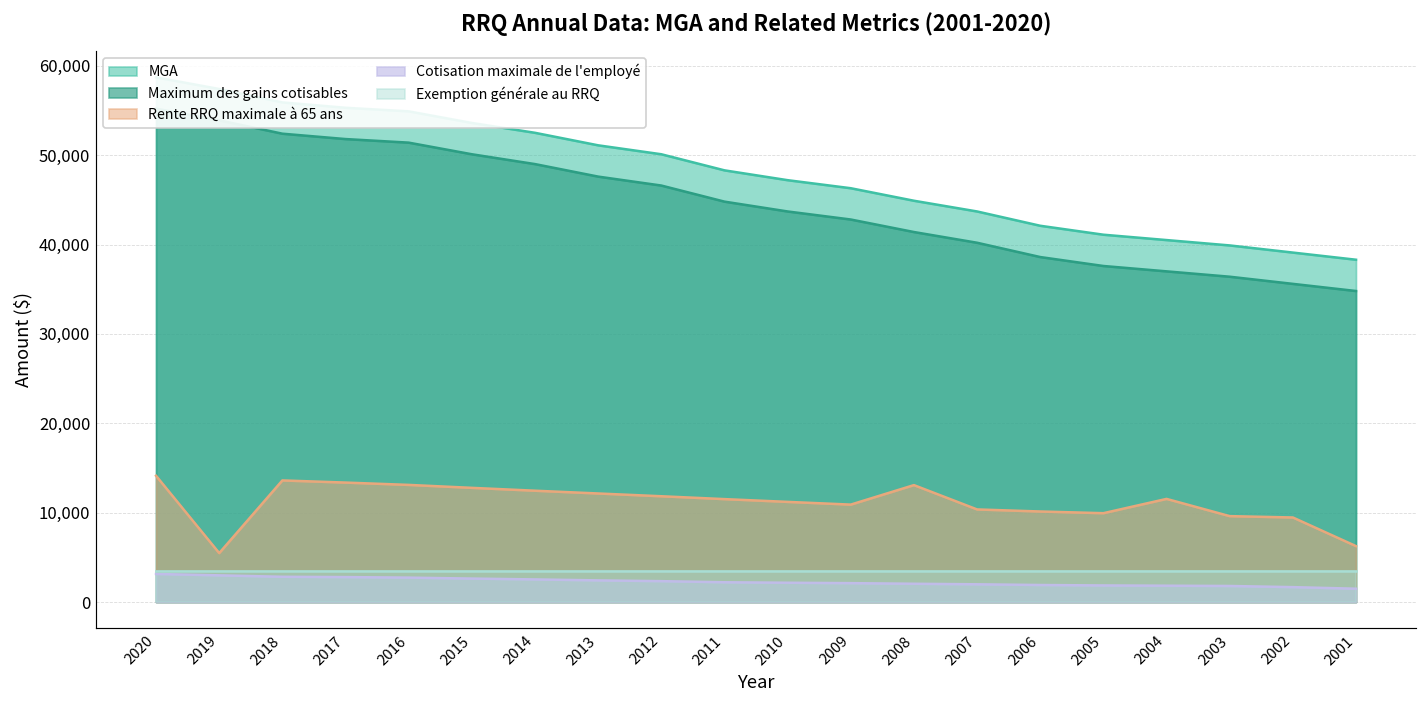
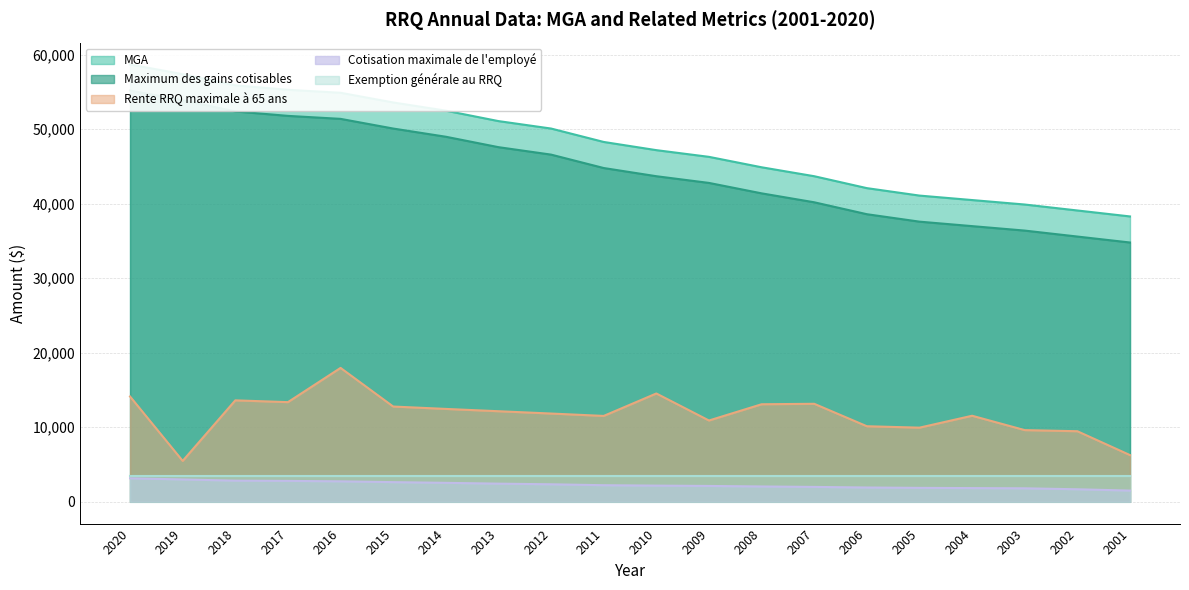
  {
    "Rente RRQ maximale à 65 ans": {
      "2020": "14,000",
      "2019": "5,000",
      "2018": "14,000",
      "2017": "13,000",
-     "2016": "13,000",
+     "2016": "18,000",
      "2015": "13,000",
      "2014": "12,000",
      "2013": "12,000",
      "2012": "12,000",
      "2011": "12,000",
-     "2010": "11,000",
+     "2010": "15,000",
      "2009": "11,000",
      "2008": "13,000",
-     "2007": "10,000",
+     "2007": "13,000",
      "2006": "10,000",
      "2005": "10,000",
      "2004": "12,000",
      "2003": "10,000",
      "2002": "9,000",
      "2001": "6,000"
    }
  }
